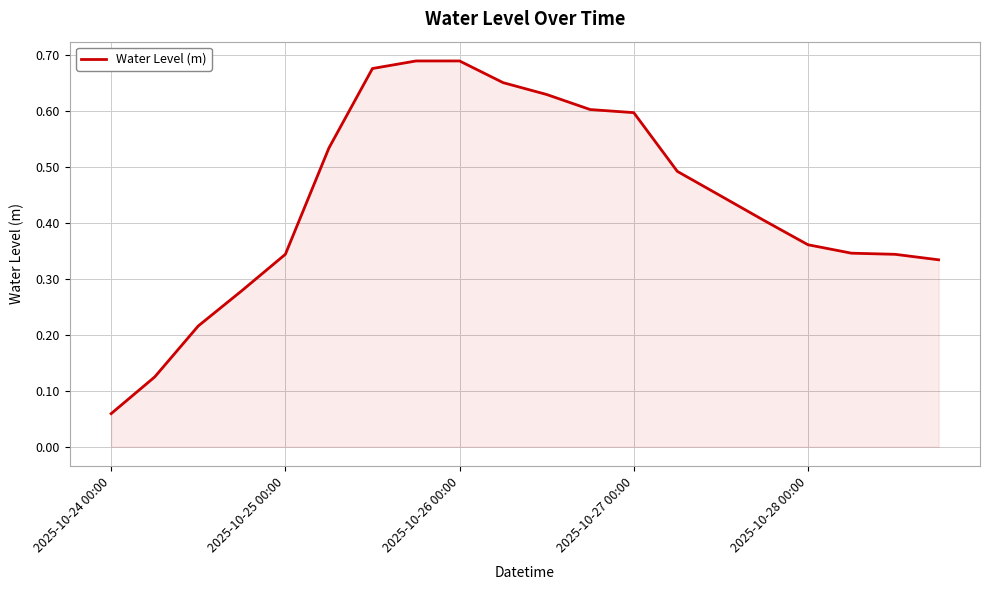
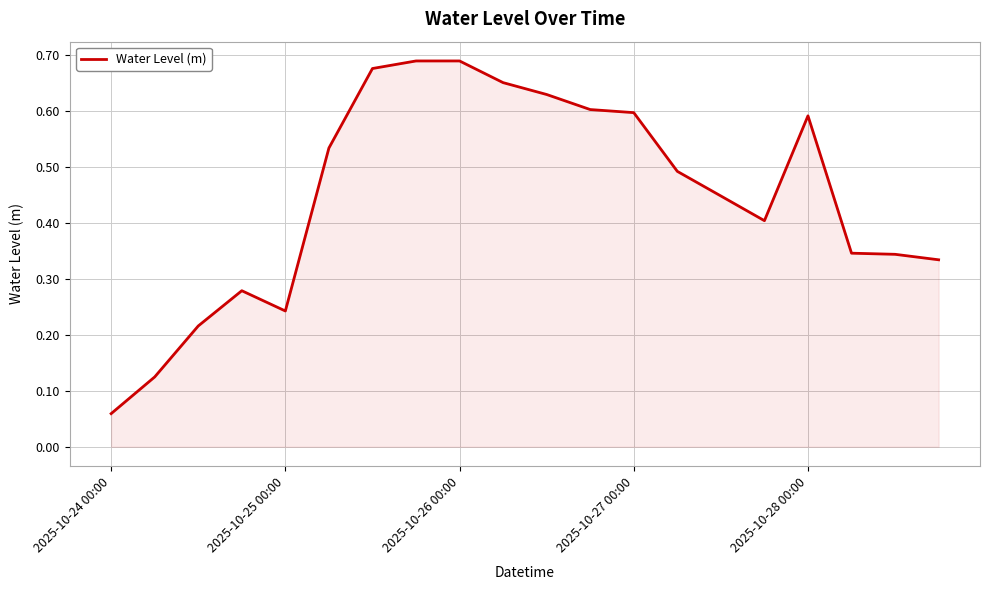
  {
    "2025-10-24 00:00": 0.06,
-   "2025-10-25 00:00": 0.34,
+   "2025-10-25 00:00": 0.24,
    "2025-10-26 00:00": 0.69,
    "2025-10-27 00:00": 0.60,
-   "2025-10-28 00:00": 0.36
+   "2025-10-28 00:00": 0.59
  }
